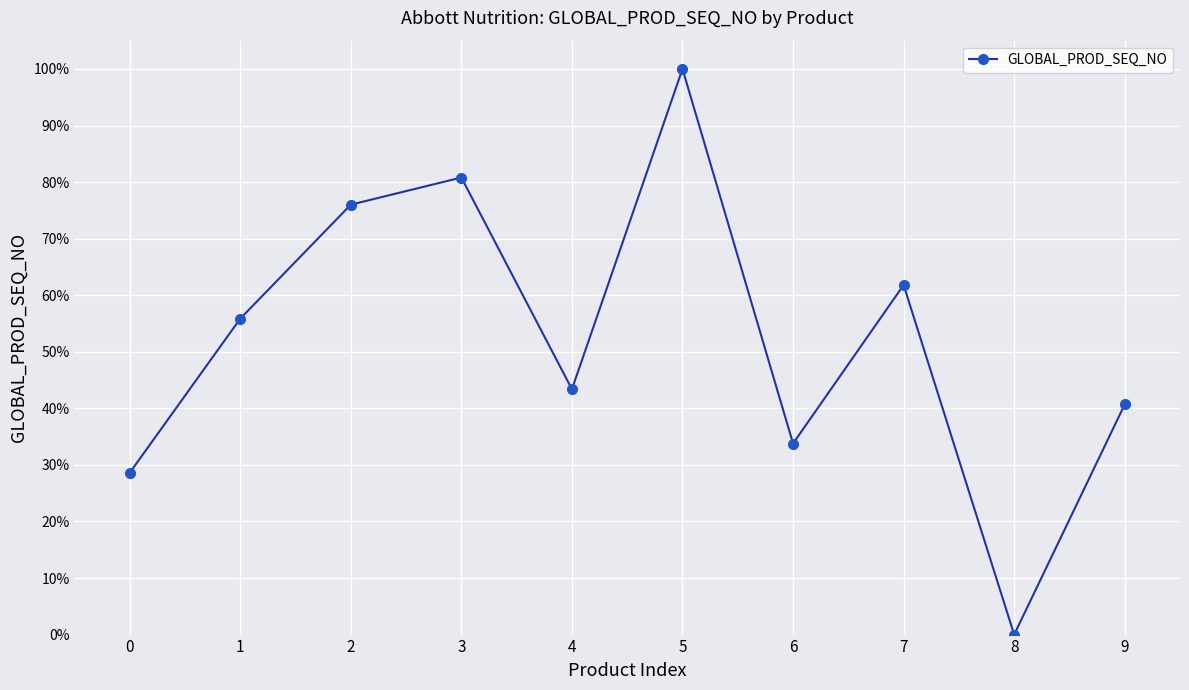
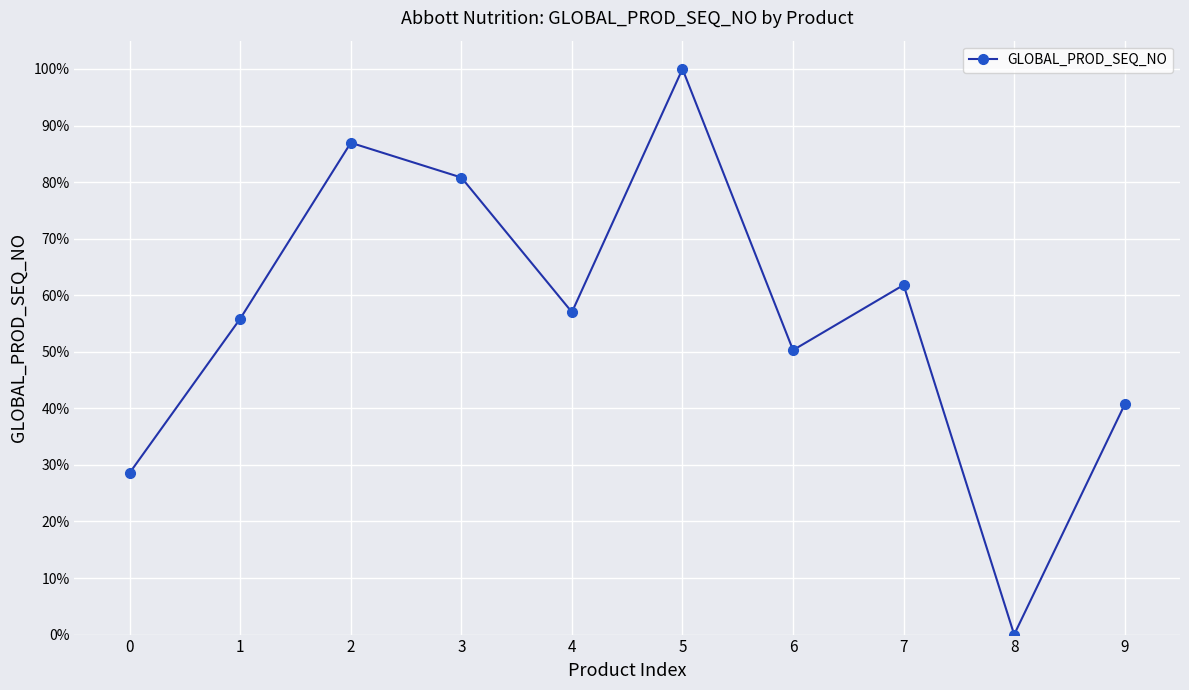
  {
    "0": "29%",
    "1": "56%",
-   "2": "76%",
+   "2": "87%",
    "3": "81%",
-   "4": "43%",
+   "4": "57%",
    "5": "100%",
-   "6": "34%",
+   "6": "50%",
    "7": "62%",
    "8": "0%",
    "9": "41%"
  }
